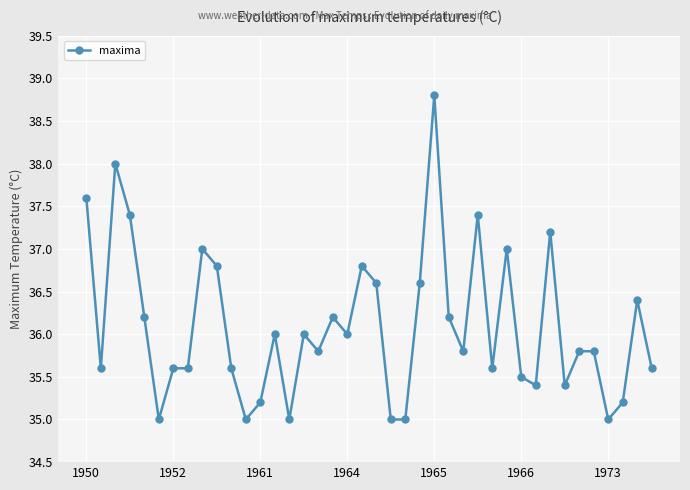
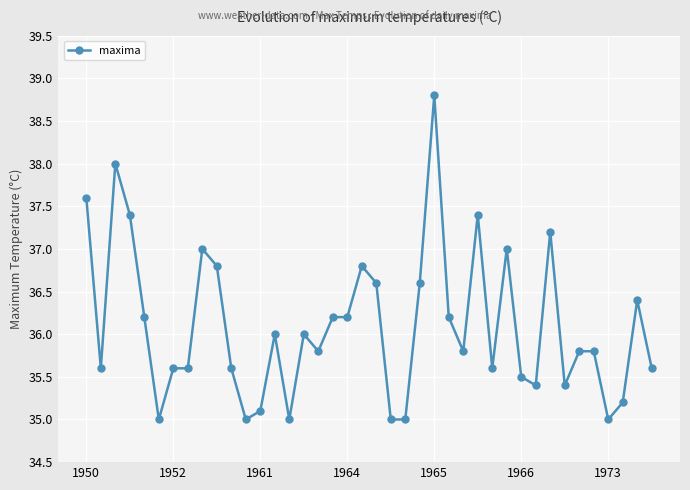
  {
    "1950": 37.6,
    "1952": 35.6,
-   "1961": 35.2,
-   "1964": 36.0,
+   "1961": 35.1,
+   "1964": 36.2,
    "1965": 38.8,
    "1966": 35.5,
    "1973": 35.0
  }
